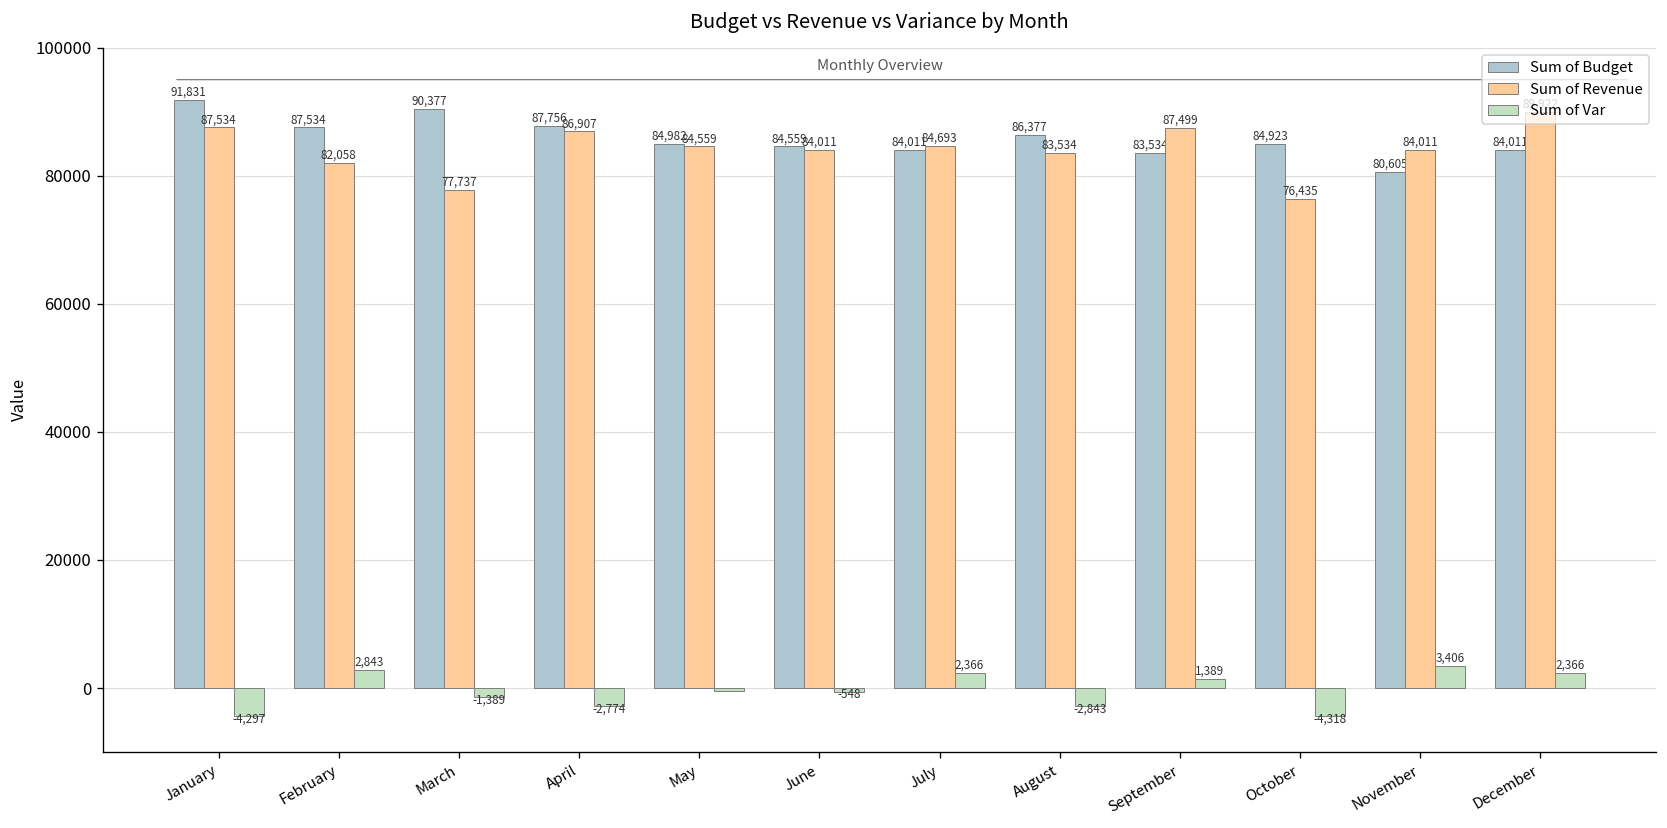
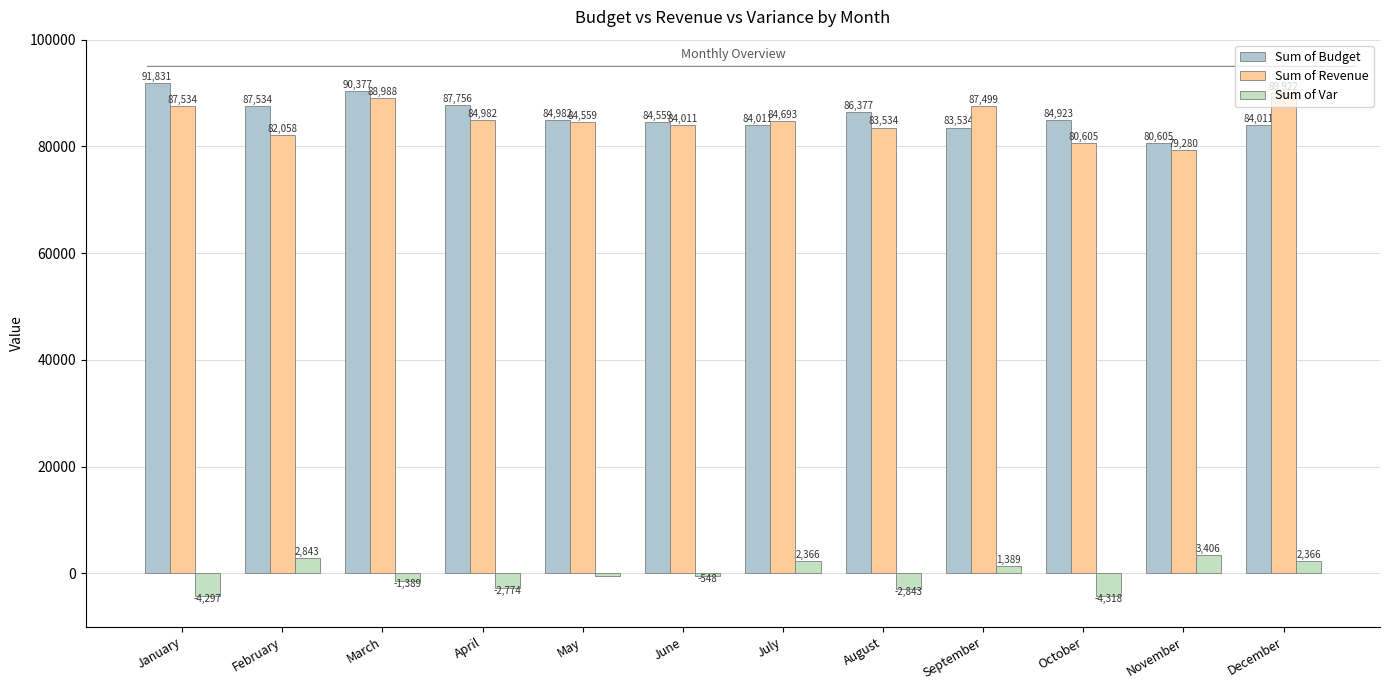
  {
    "Sum of Revenue": {
      "January": "87,534",
      "February": "82,058",
-     "March": "77,737",
-     "April": "86,907",
+     "March": "88,988",
+     "April": "84,982",
      "May": "84,559",
      "June": "84,011",
      "July": "84,693",
      "August": "83,534",
      "September": "87,499",
-     "October": "76,435",
-     "November": "84,011"
+     "October": "80,605",
+     "November": "79,280"
    }
  }
